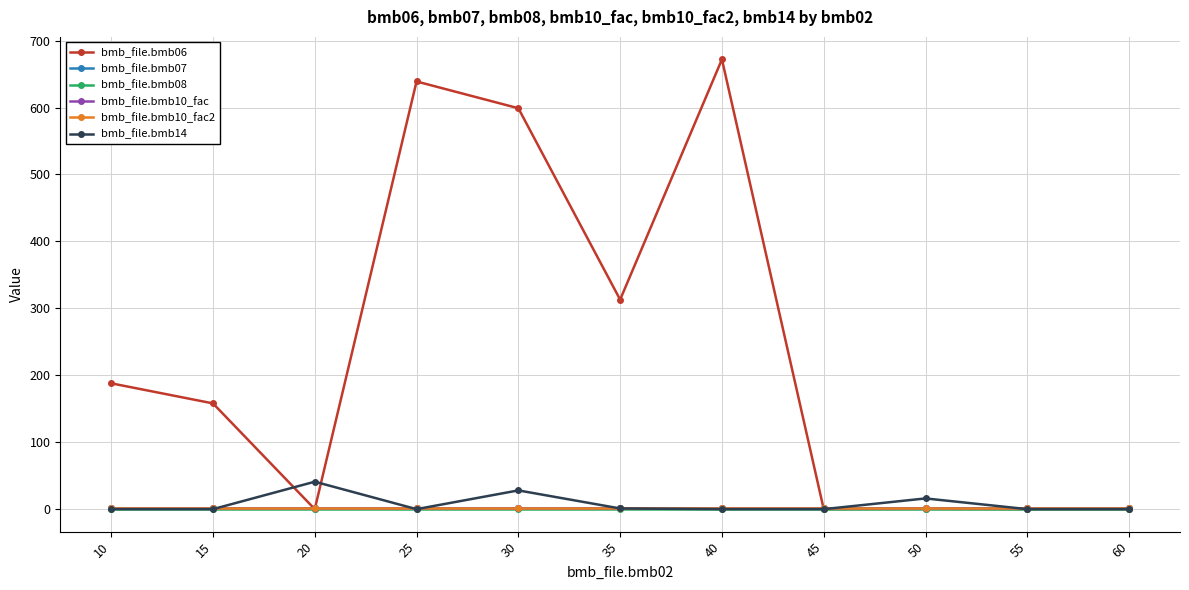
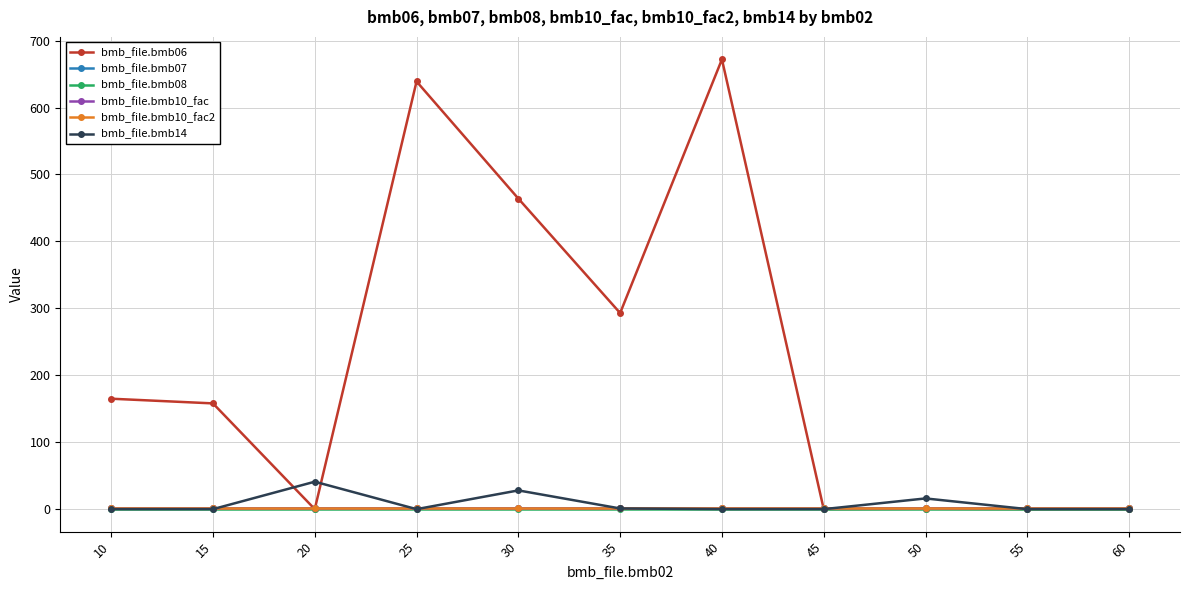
  {
    "bmb_file.bmb06": {
-     "10": 190,
+     "10": 170,
      "15": 160,
      "25": 640,
-     "30": 600,
-     "35": 310,
+     "30": 460,
+     "35": 290,
      "40": 670
    },
    "bmb_file.bmb14": {
      "20": 40,
      "30": 30,
      "50": 20
    }
  }
